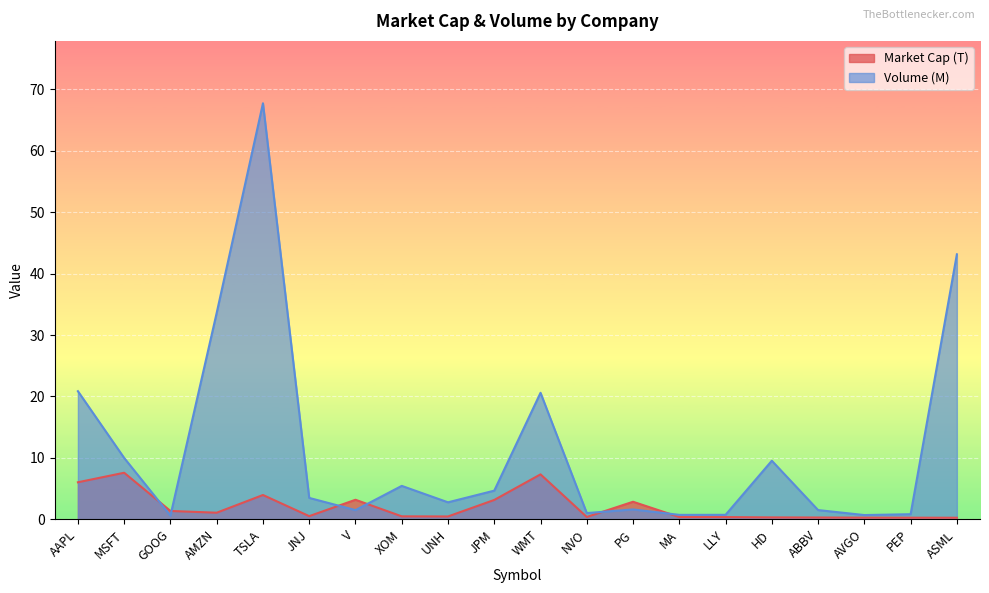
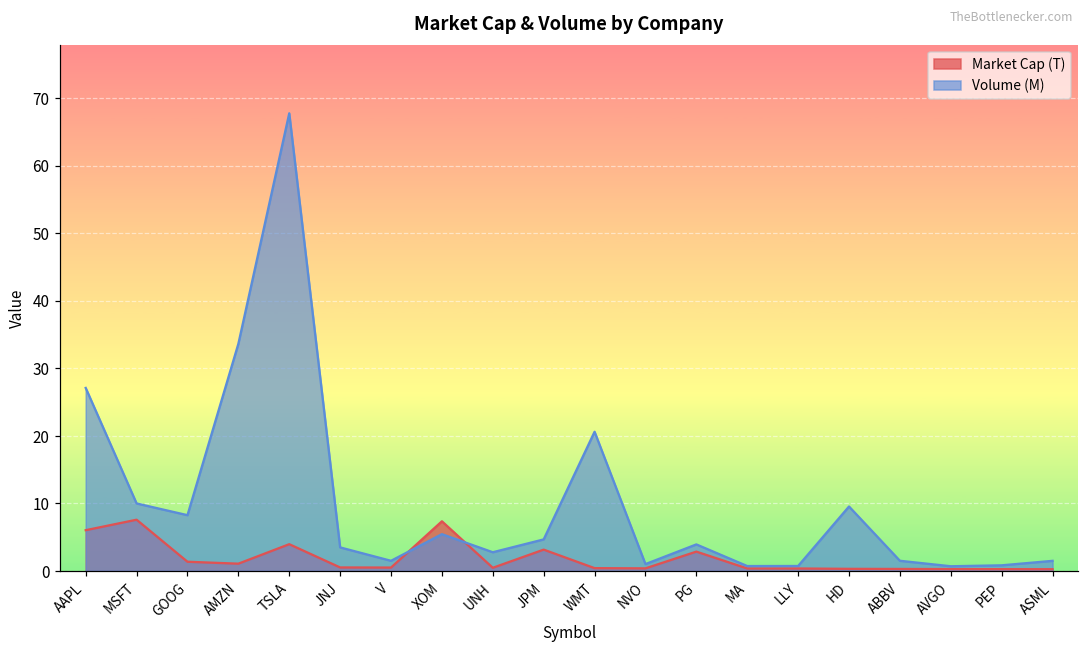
  {
    "Market Cap (T)": {
      "AAPL": 6,
      "MSFT": 8,
      "GOOG": 1,
      "AMZN": 1,
      "TSLA": 4,
      "JNJ": 1,
-     "V": 3,
-     "XOM": 0,
+     "V": 0,
+     "XOM": 7,
      "UNH": 0,
      "JPM": 3,
-     "WMT": 7,
+     "WMT": 0,
      "NVO": 0,
      "PG": 3,
      "HD": 0,
      "ABBV": 0,
      "PEP": 0,
      "ASML": 0
    },
    "Volume (M)": {
-     "AAPL": 21,
+     "AAPL": 27,
      "MSFT": 10,
-     "GOOG": 1,
+     "GOOG": 8,
      "AMZN": 34,
      "TSLA": 68,
      "JNJ": 3,
      "V": 1,
      "XOM": 5,
      "UNH": 3,
      "JPM": 5,
      "WMT": 21,
      "NVO": 1,
-     "PG": 2,
+     "PG": 4,
      "HD": 10,
      "ABBV": 1,
      "PEP": 1,
-     "ASML": 43
+     "ASML": 1
    }
  }
